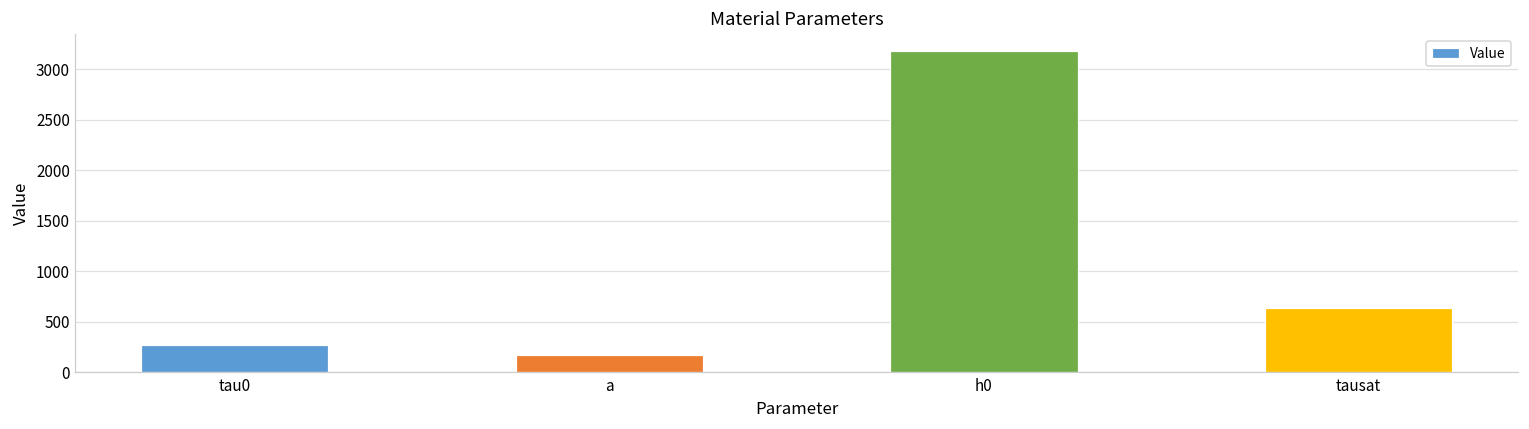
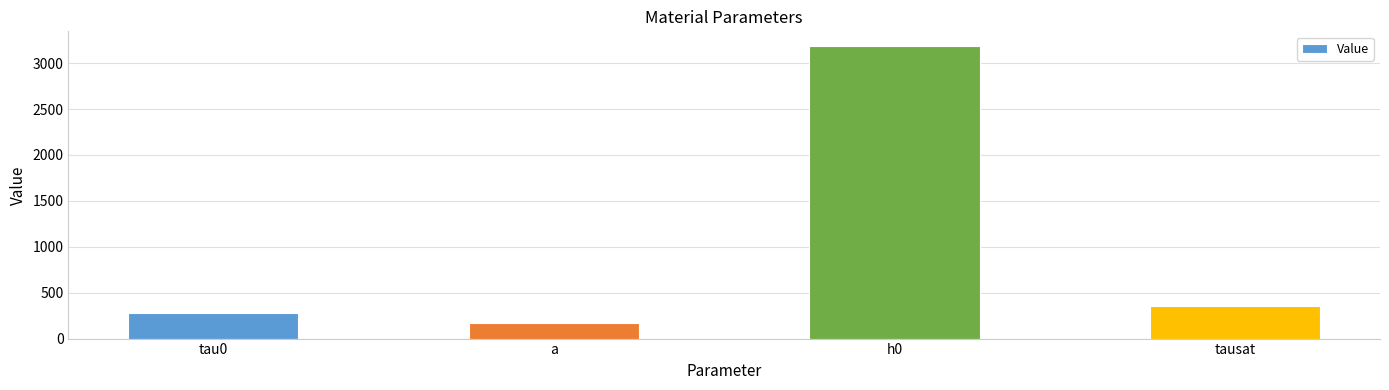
  {
    "tau0": 300,
    "a": 200,
    "h0": 3200,
-   "tausat": 600
+   "tausat": 400
  }
